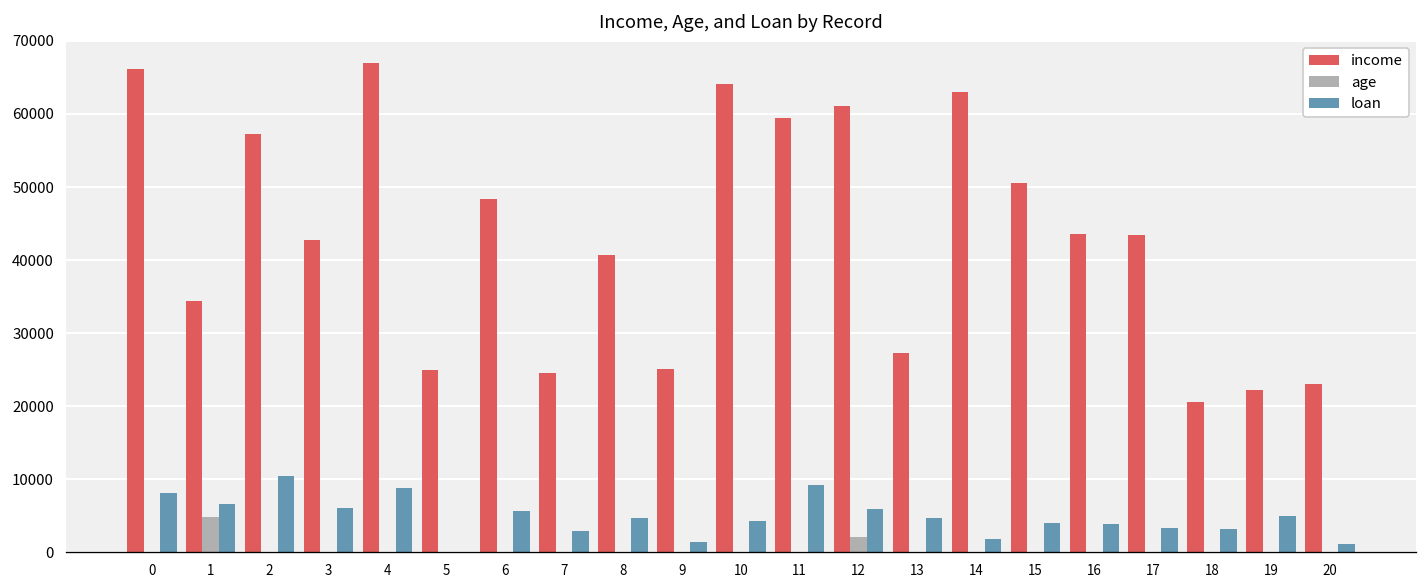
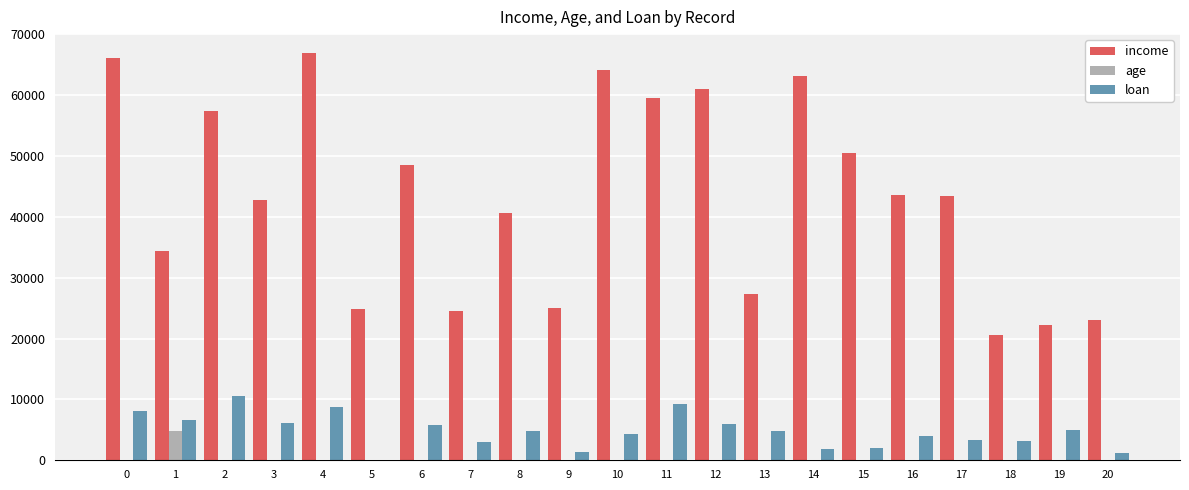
  {
    "income": {
      "0": 66000,
      "1": 34000,
      "2": 57000,
      "3": 43000,
      "4": 67000,
      "5": 25000,
      "6": 48000,
      "7": 25000,
      "8": 41000,
      "9": 25000,
      "10": 64000,
      "11": 59000,
      "12": 61000,
      "13": 27000,
      "14": 63000,
      "15": 51000,
      "16": 44000,
      "17": 43000,
      "18": 21000,
      "19": 22000,
      "20": 23000
    },
    "age": {
      "1": 5000,
-     "12": 2000
+     "12": 0
    },
    "loan": {
      "0": 8000,
      "1": 7000,
      "2": 11000,
      "3": 6000,
      "4": 9000,
      "6": 6000,
      "7": 3000,
      "8": 5000,
      "9": 1000,
      "10": 4000,
      "11": 9000,
      "12": 6000,
      "13": 5000,
      "14": 2000,
-     "15": 4000,
+     "15": 2000,
      "16": 4000,
      "17": 3000,
      "18": 3000,
      "19": 5000,
      "20": 1000
    }
  }
